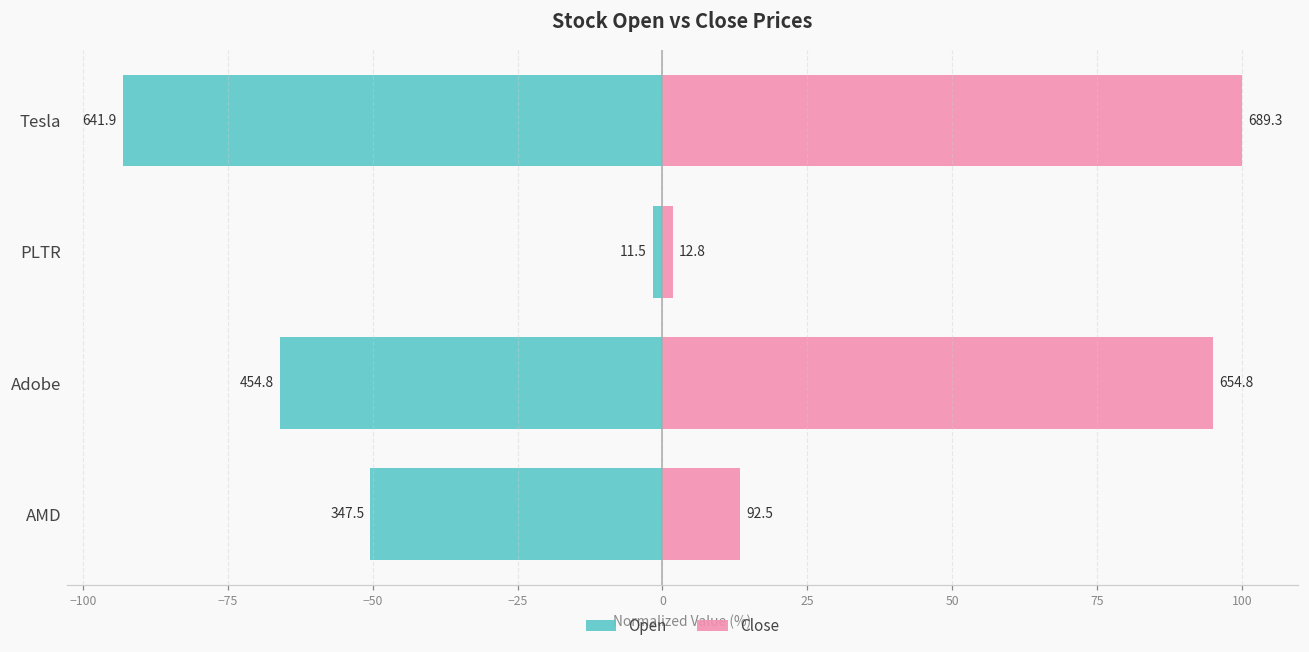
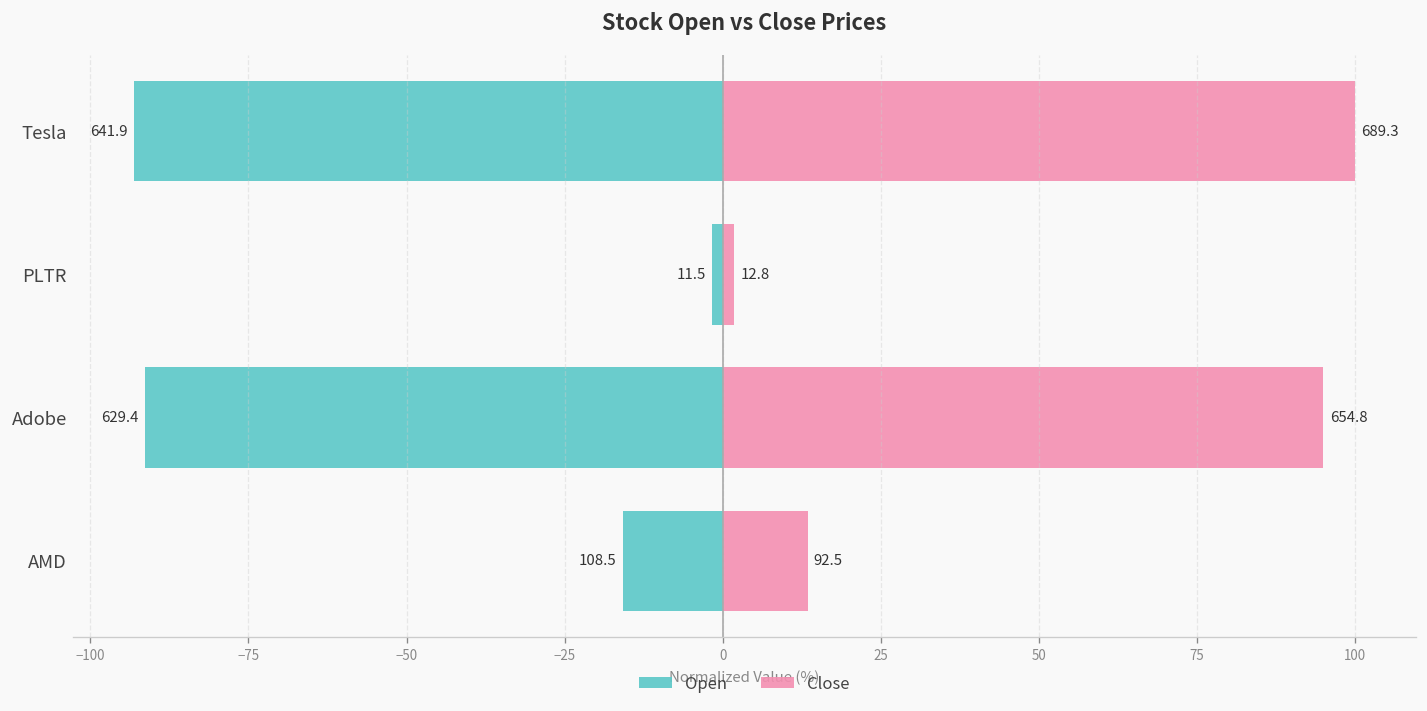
  {
    "Open": {
-     "Adobe": 454.8,
-     "AMD": 347.5
+     "Adobe": 629.4,
+     "AMD": 108.5
    }
  }
